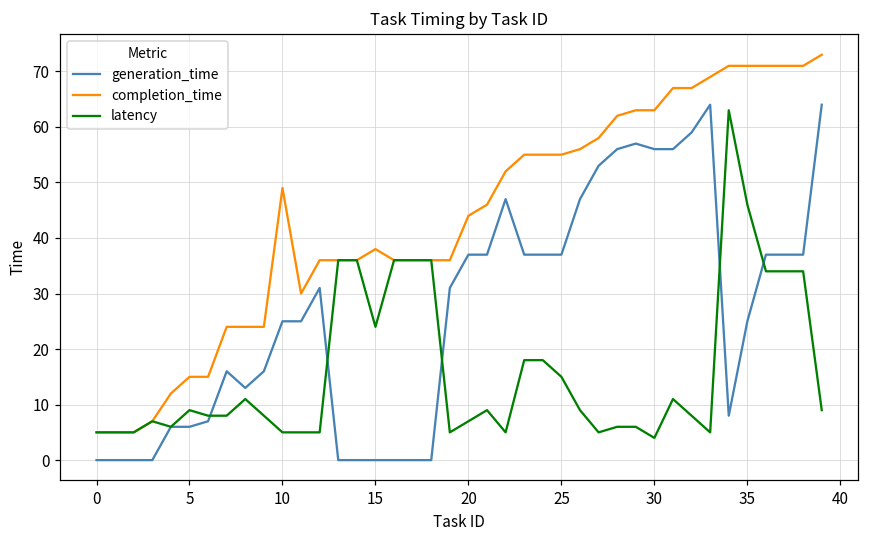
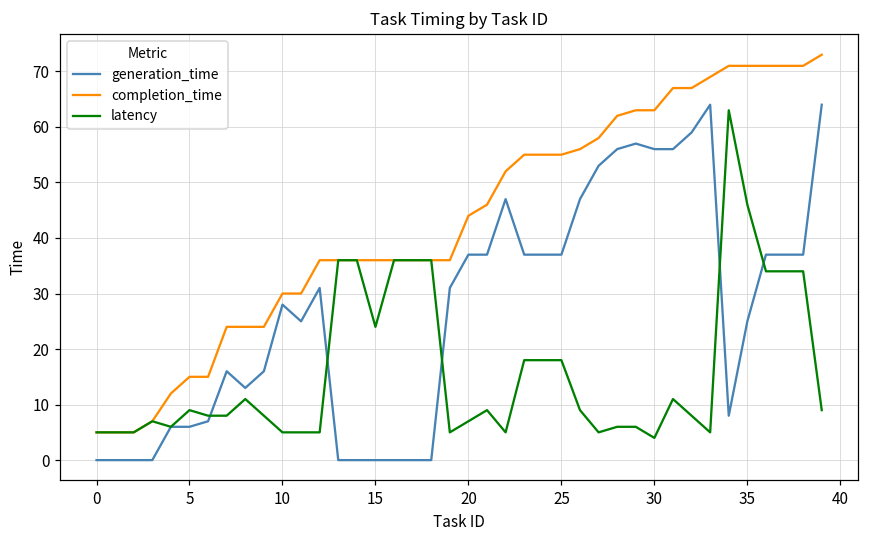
  {
    "generation_time": {
      "0": 0,
      "5": 6,
-     "10": 25,
+     "10": 28,
      "15": 0,
      "20": 37,
      "25": 37,
      "30": 56,
      "35": 25
    },
    "completion_time": {
      "5": 15,
-     "10": 49,
-     "15": 38,
+     "10": 30,
+     "15": 36,
      "20": 44,
      "25": 55,
      "30": 63,
      "35": 71
    },
    "latency": {
      "5": 9,
      "10": 5,
      "15": 24,
      "20": 7,
-     "25": 15,
+     "25": 18,
      "30": 4,
      "35": 46
    }
  }
